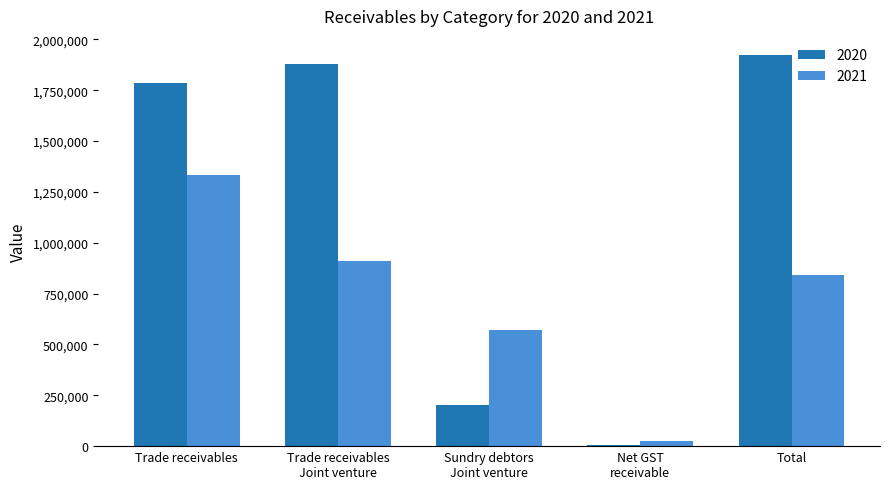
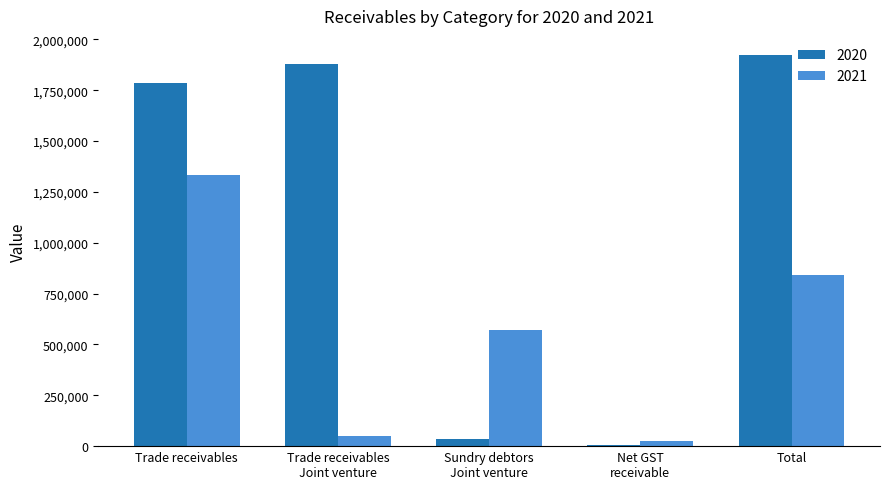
  {
    "2020": {
      "Trade receivables": "1,780,000",
      "Trade receivables Joint venture": "1,880,000",
-     "Sundry debtors Joint venture": "200,000",
+     "Sundry debtors Joint venture": "40,000",
      "Total": "1,920,000"
    },
    "2021": {
      "Trade receivables": "1,330,000",
-     "Trade receivables Joint venture": "910,000",
+     "Trade receivables Joint venture": "50,000",
      "Sundry debtors Joint venture": "570,000",
      "Net GST receivable": "30,000",
      "Total": "840,000"
    }
  }
